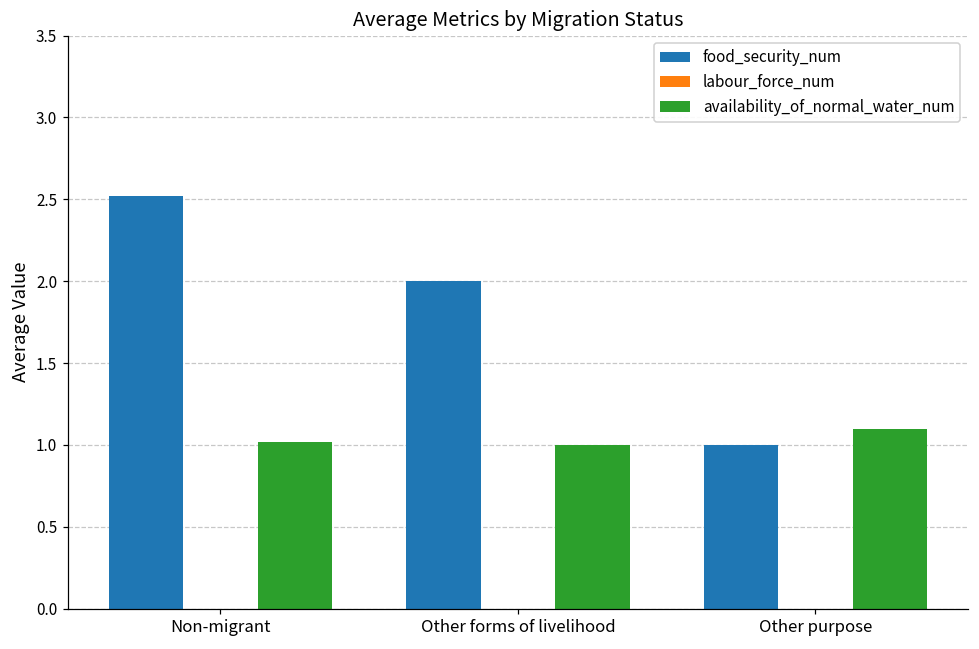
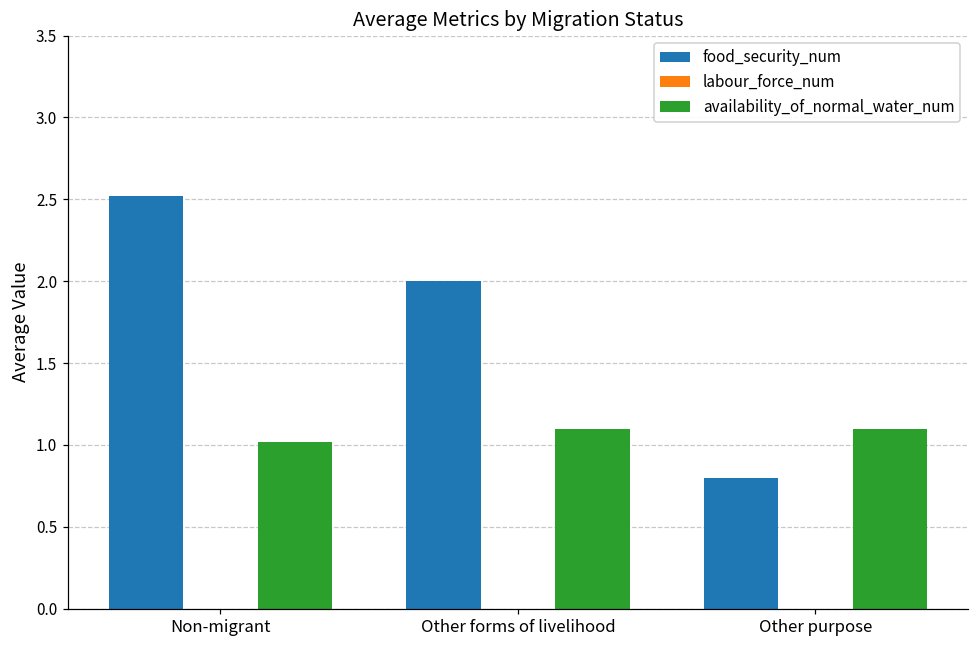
  {
    "food_security_num": {
      "Non-migrant": 2.52,
      "Other forms of livelihood": 2.0,
-     "Other purpose": 1.0
+     "Other purpose": 0.8
    },
    "labour_force_num": {
      "Non-migrant": 0.0,
      "Other forms of livelihood": 0.0,
      "Other purpose": 0.0
    },
    "availability_of_normal_water_num": {
      "Non-migrant": 1.02,
-     "Other forms of livelihood": 1.0,
+     "Other forms of livelihood": 1.1,
      "Other purpose": 1.1
    }
  }
